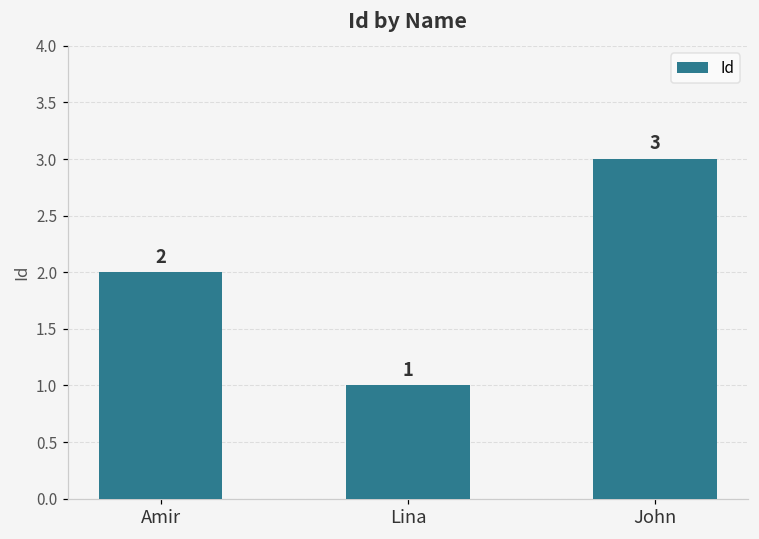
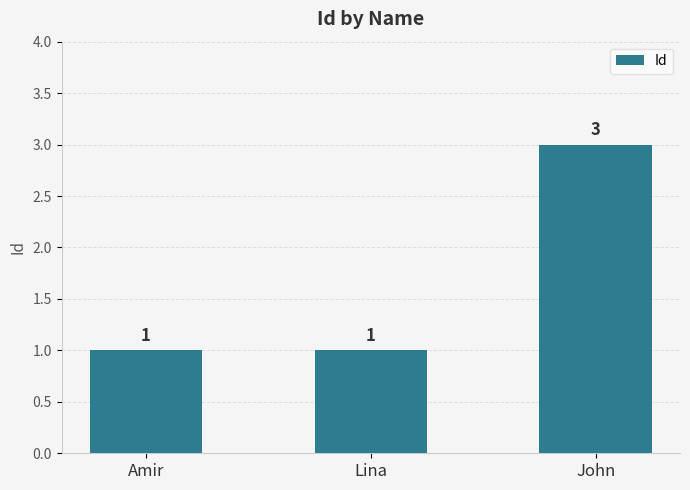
  {
-   "Amir": 2,
+   "Amir": 1,
    "Lina": 1,
    "John": 3
  }
